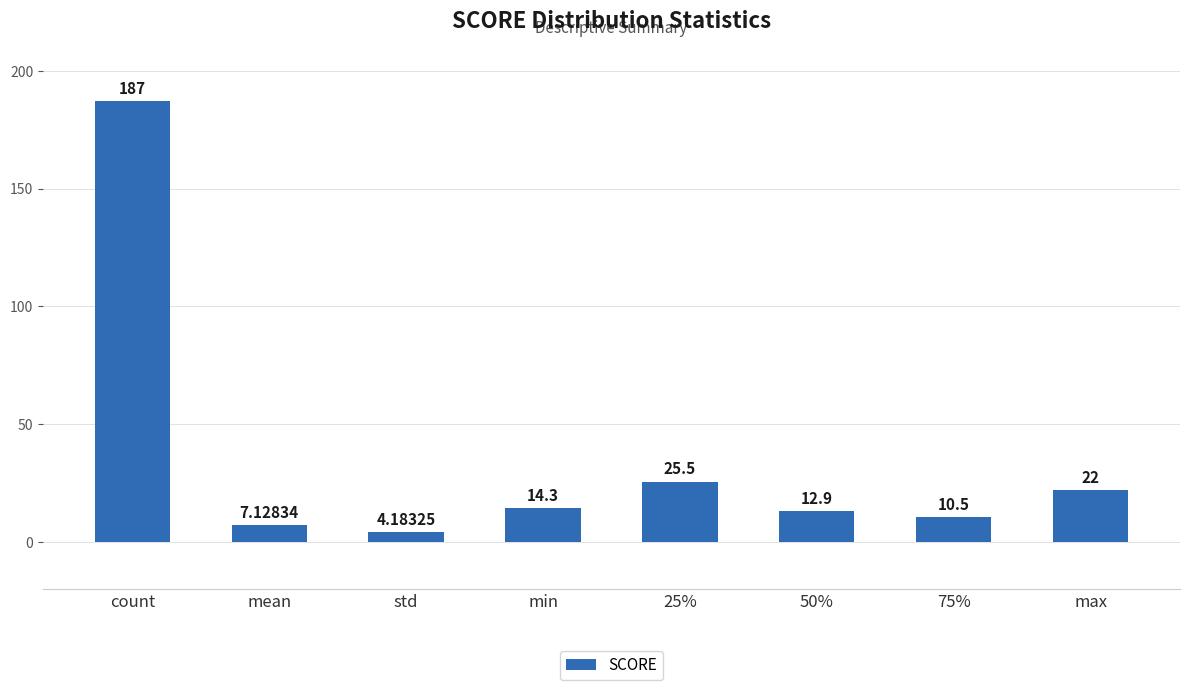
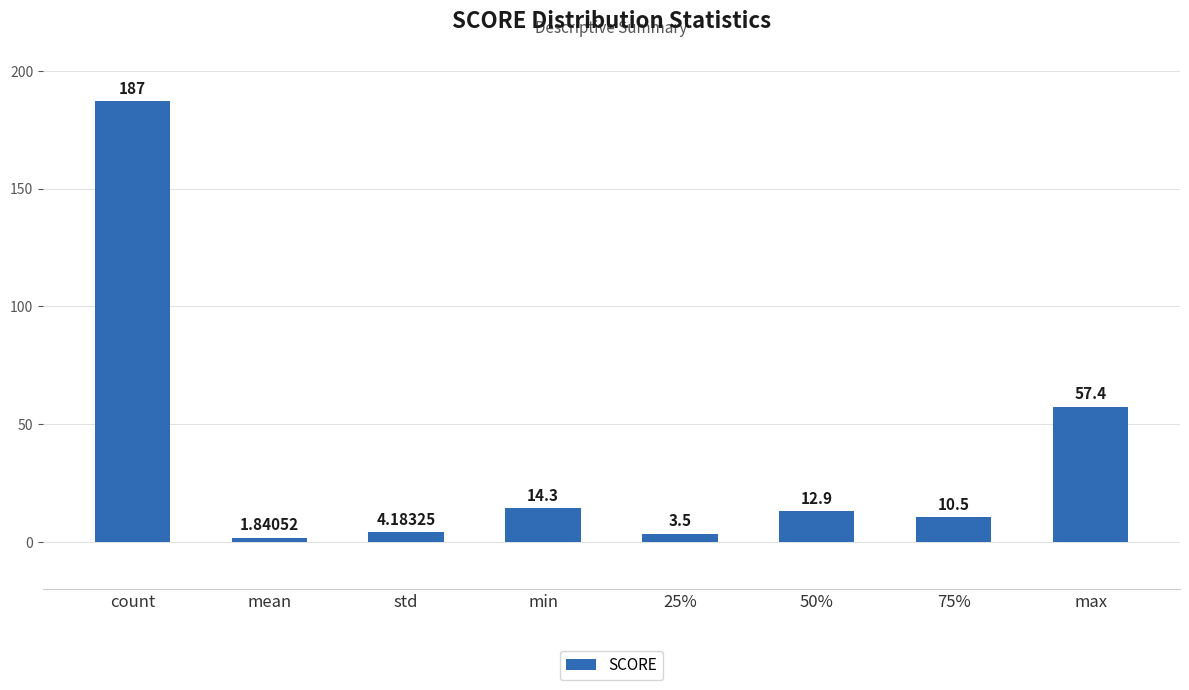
  {
    "count": 187,
-   "mean": 7.12834,
+   "mean": 1.84052,
    "std": 4.18325,
    "min": 14.3,
-   "25%": 25.5,
+   "25%": 3.5,
    "50%": 12.9,
    "75%": 10.5,
-   "max": 22
+   "max": 57.4
  }
